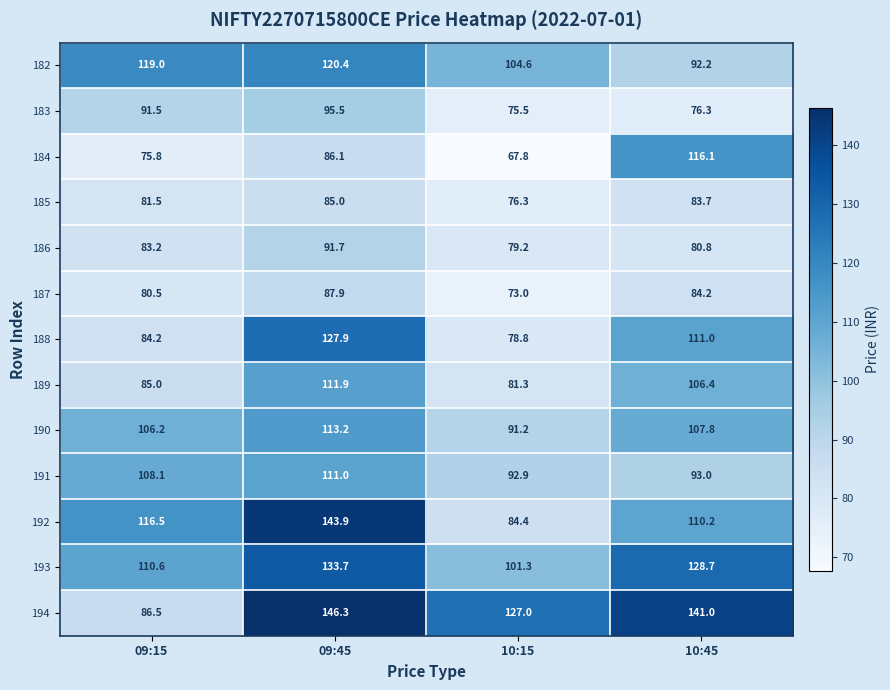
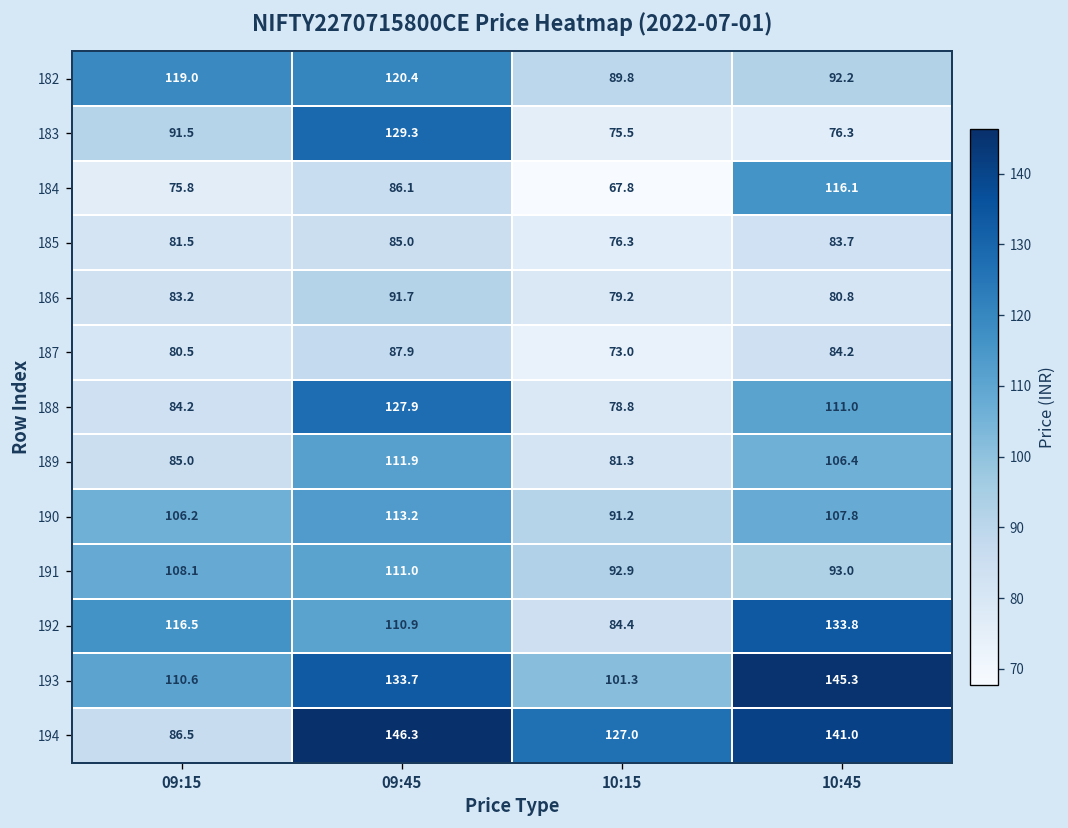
  {
    "182": {
      "09:15": 119.0,
      "09:45": 120.4,
-     "10:15": 104.6,
+     "10:15": 89.8,
      "10:45": 92.2
    },
    "183": {
      "09:15": 91.5,
-     "09:45": 95.5,
+     "09:45": 129.3,
      "10:15": 75.5,
      "10:45": 76.3
    },
    "184": {
      "09:15": 75.8,
      "09:45": 86.1,
      "10:15": 67.8,
      "10:45": 116.1
    },
    "185": {
      "09:15": 81.5,
      "09:45": 85.0,
      "10:15": 76.3,
      "10:45": 83.7
    },
    "186": {
      "09:15": 83.2,
      "09:45": 91.7,
      "10:15": 79.2,
      "10:45": 80.8
    },
    "187": {
      "09:15": 80.5,
      "09:45": 87.9,
      "10:15": 73.0,
      "10:45": 84.2
    },
    "188": {
      "09:15": 84.2,
      "09:45": 127.9,
      "10:15": 78.8,
      "10:45": 111.0
    },
    "189": {
      "09:15": 85.0,
      "09:45": 111.9,
      "10:15": 81.3,
      "10:45": 106.4
    },
    "190": {
      "09:15": 106.2,
      "09:45": 113.2,
      "10:15": 91.2,
      "10:45": 107.8
    },
    "191": {
      "09:15": 108.1,
      "09:45": 111.0,
      "10:15": 92.9,
      "10:45": 93.0
    },
    "192": {
      "09:15": 116.5,
-     "09:45": 143.9,
+     "09:45": 110.9,
      "10:15": 84.4,
-     "10:45": 110.2
+     "10:45": 133.8
    },
    "193": {
      "09:15": 110.6,
      "09:45": 133.7,
      "10:15": 101.3,
-     "10:45": 128.7
+     "10:45": 145.3
    },
    "194": {
      "09:15": 86.5,
      "09:45": 146.3,
      "10:15": 127.0,
      "10:45": 141.0
    }
  }
